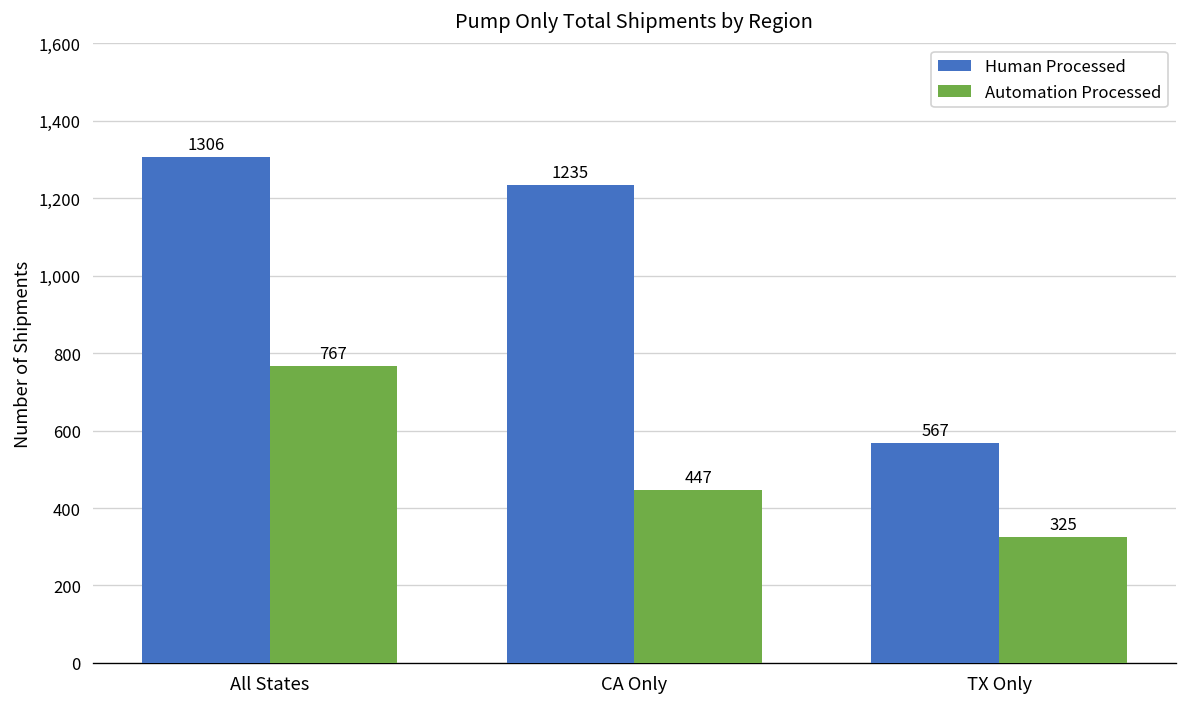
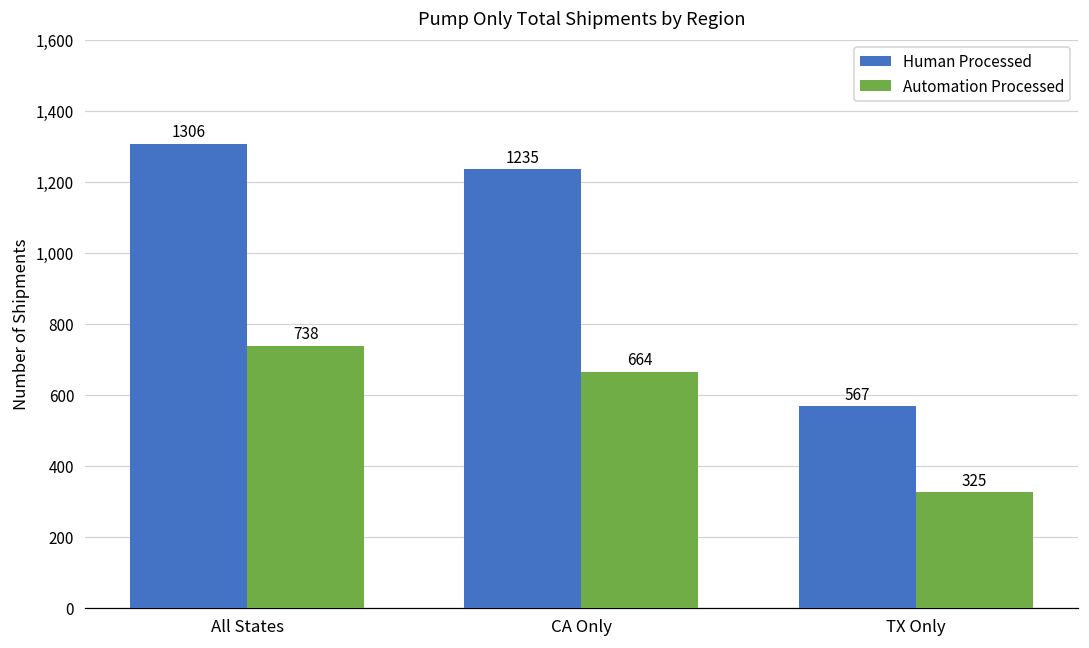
  {
    "Human Processed": {
      "All States": 1306,
      "CA Only": 1235,
      "TX Only": 567
    },
    "Automation Processed": {
-     "All States": 767,
-     "CA Only": 447,
+     "All States": 738,
+     "CA Only": 664,
      "TX Only": 325
    }
  }
